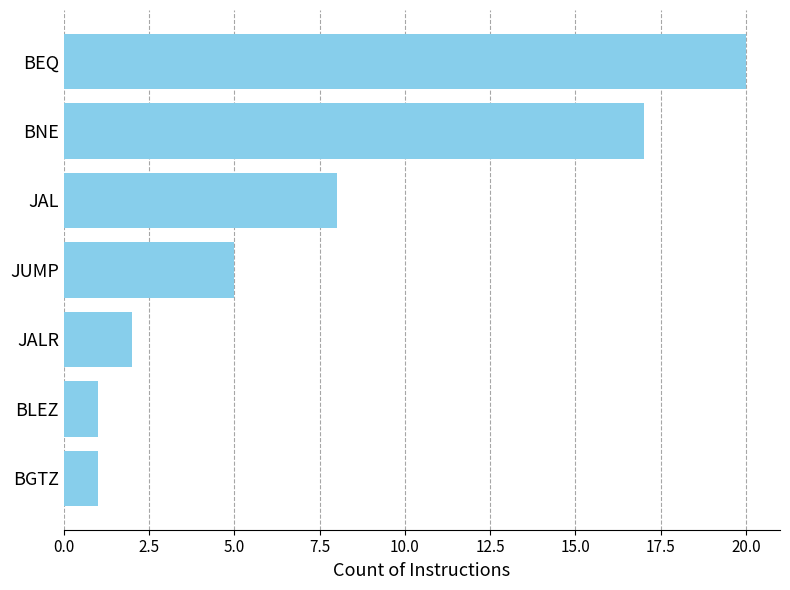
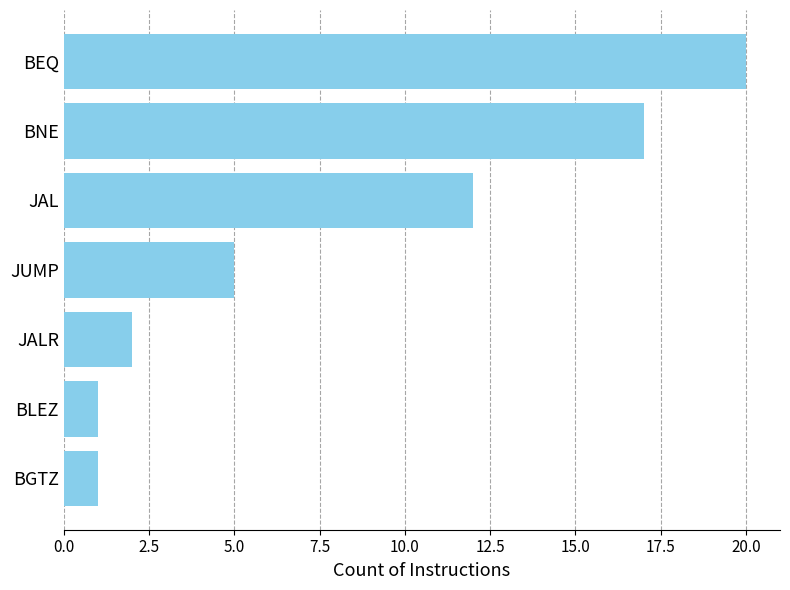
  {
    "BEQ": 20,
    "BNE": 17,
-   "JAL": 8,
+   "JAL": 12,
    "JUMP": 5,
    "JALR": 2,
    "BLEZ": 1,
    "BGTZ": 1
  }
